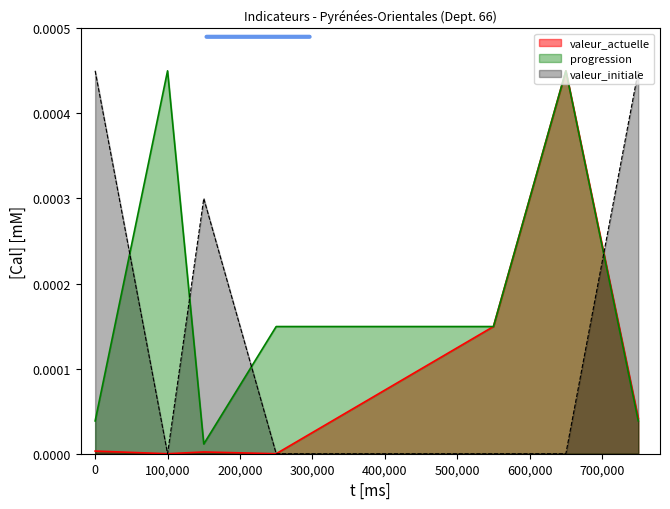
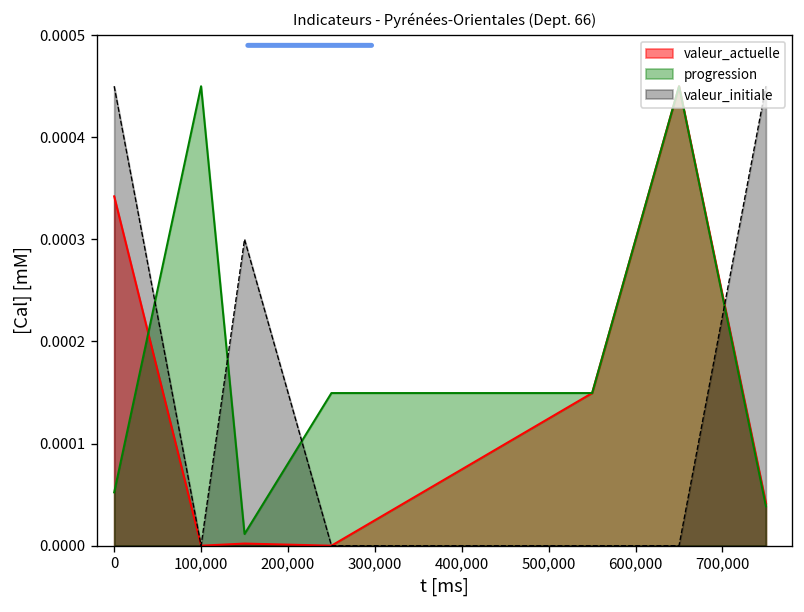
  {
    "valeur_actuelle": {
-     "0": 0.00000
+     "0": 0.00034
    },
    "progression": {
-     "0": 0.00004,
+     "0": 0.00005,
      "100,000": 0.00045
    },
    "valeur_initiale": {
      "0": 0.00045
    }
  }
